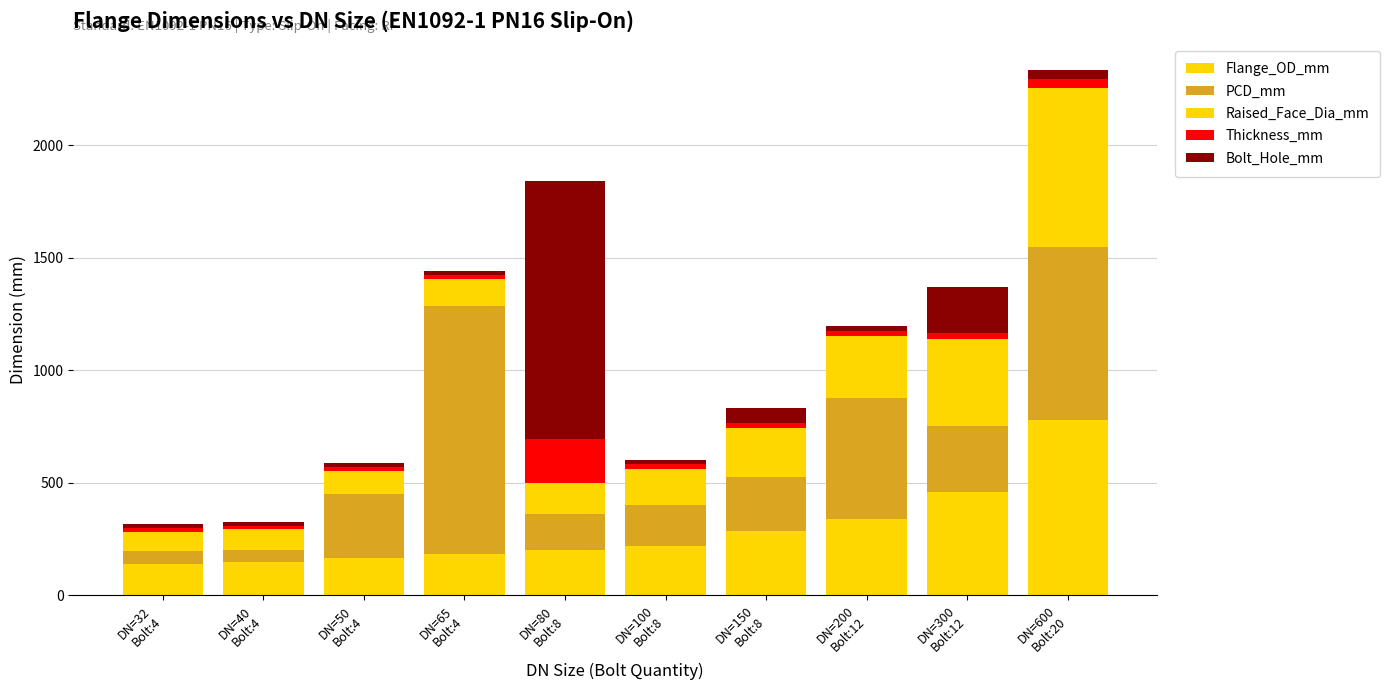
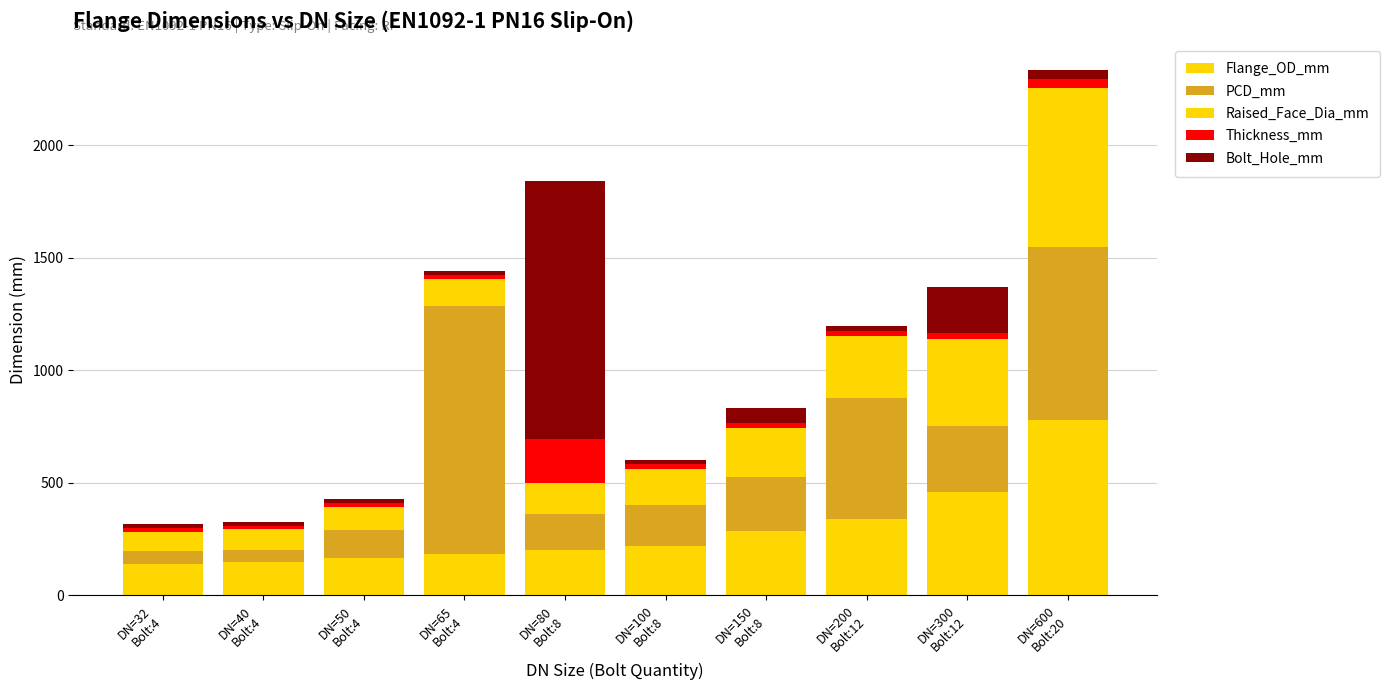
  {
    "PCD_mm": {
      "DN=32 Bolt:4": 60,
      "DN=40 Bolt:4": 50,
-     "DN=50 Bolt:4": 290,
+     "DN=50 Bolt:4": 130,
      "DN=65 Bolt:4": 1100,
      "DN=80 Bolt:8": 160,
      "DN=100 Bolt:8": 180,
      "DN=150 Bolt:8": 240,
      "DN=200 Bolt:12": 540,
      "DN=300 Bolt:12": 290,
      "DN=600 Bolt:20": 770
    },
    "Thickness_mm": {
      "DN=32 Bolt:4": 20,
      "DN=40 Bolt:4": 20,
      "DN=50 Bolt:4": 20,
      "DN=65 Bolt:4": 20,
      "DN=80 Bolt:8": 200,
      "DN=100 Bolt:8": 20,
      "DN=150 Bolt:8": 20,
      "DN=200 Bolt:12": 20,
      "DN=300 Bolt:12": 30,
      "DN=600 Bolt:20": 40
    },
    "Bolt_Hole_mm": {
      "DN=32 Bolt:4": 20,
      "DN=40 Bolt:4": 20,
      "DN=50 Bolt:4": 20,
      "DN=65 Bolt:4": 20,
      "DN=80 Bolt:8": 1150,
      "DN=100 Bolt:8": 20,
      "DN=150 Bolt:8": 70,
      "DN=200 Bolt:12": 20,
      "DN=300 Bolt:12": 200,
      "DN=600 Bolt:20": 40
    }
  }
